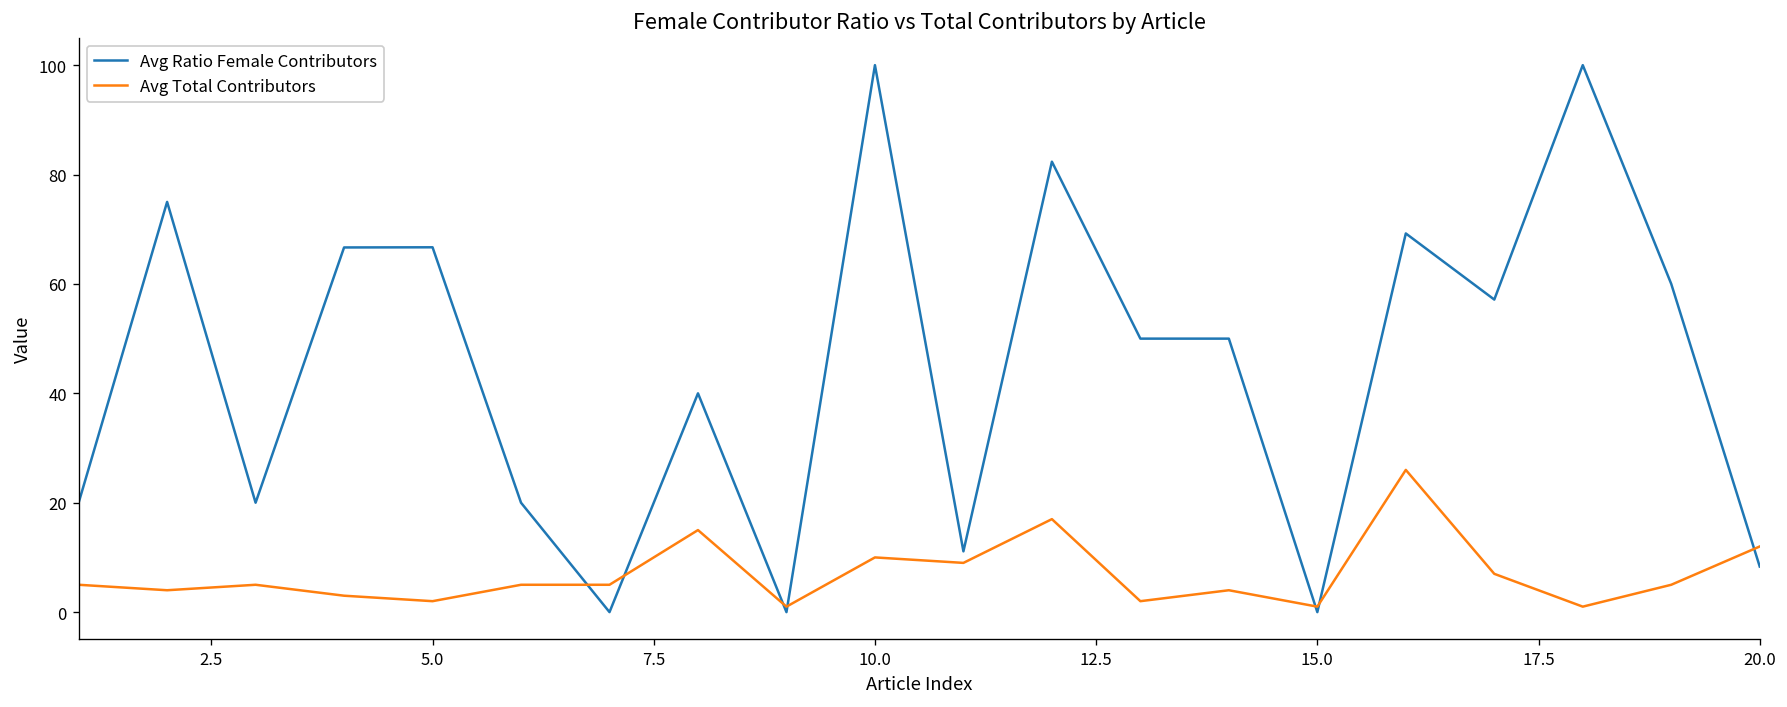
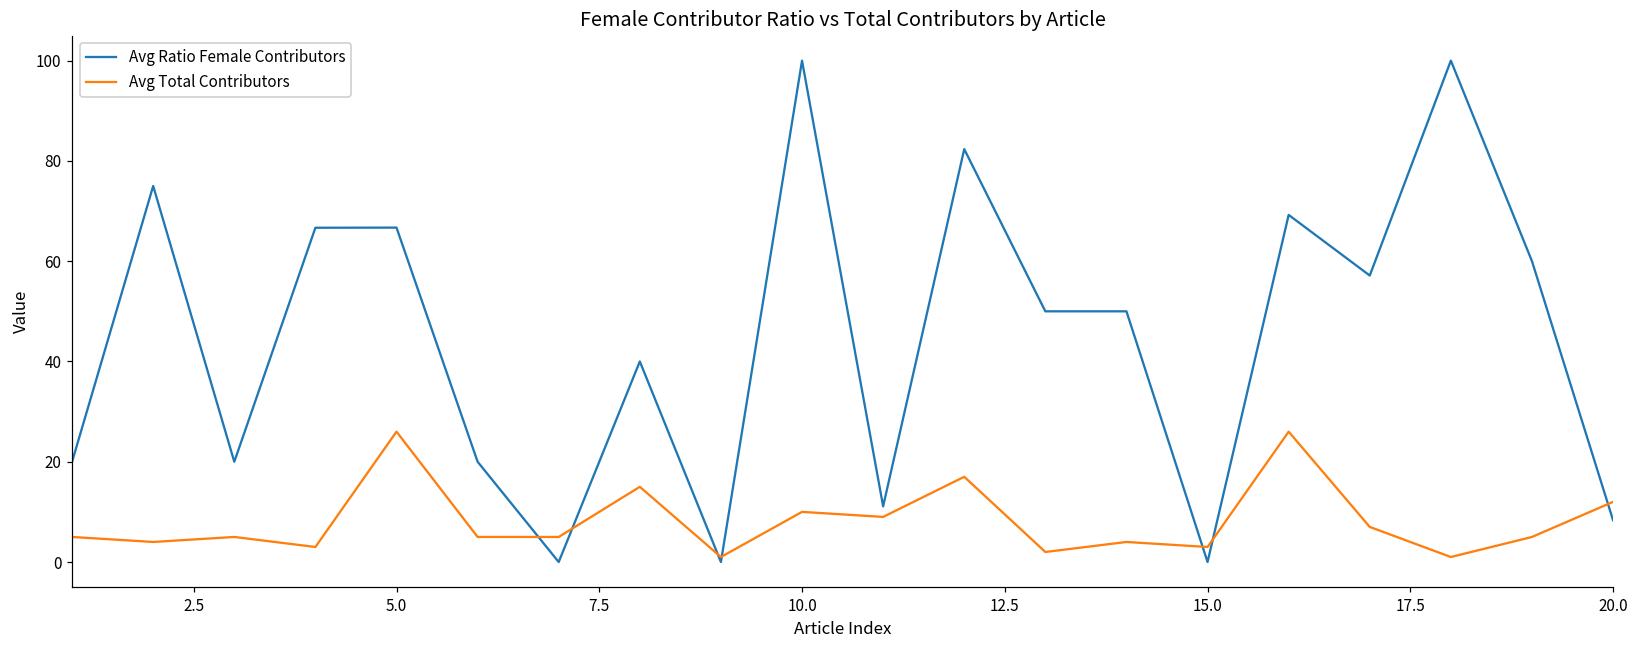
  {
    "Avg Ratio Female Contributors": {
      "5.0": 67,
      "10.0": 100,
      "15.0": 0,
      "20.0": 8
    },
    "Avg Total Contributors": {
-     "5.0": 2,
+     "5.0": 26,
      "10.0": 10,
-     "15.0": 1,
+     "15.0": 3,
      "20.0": 12
    }
  }
